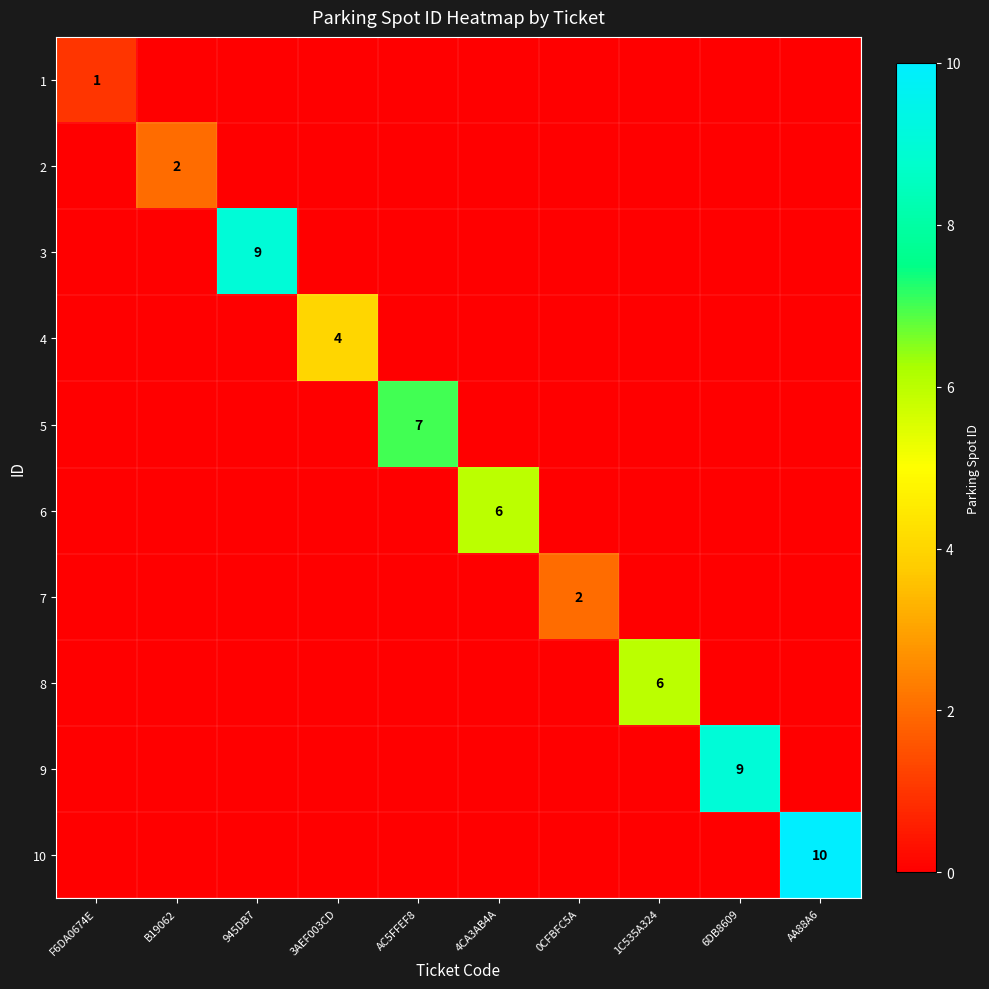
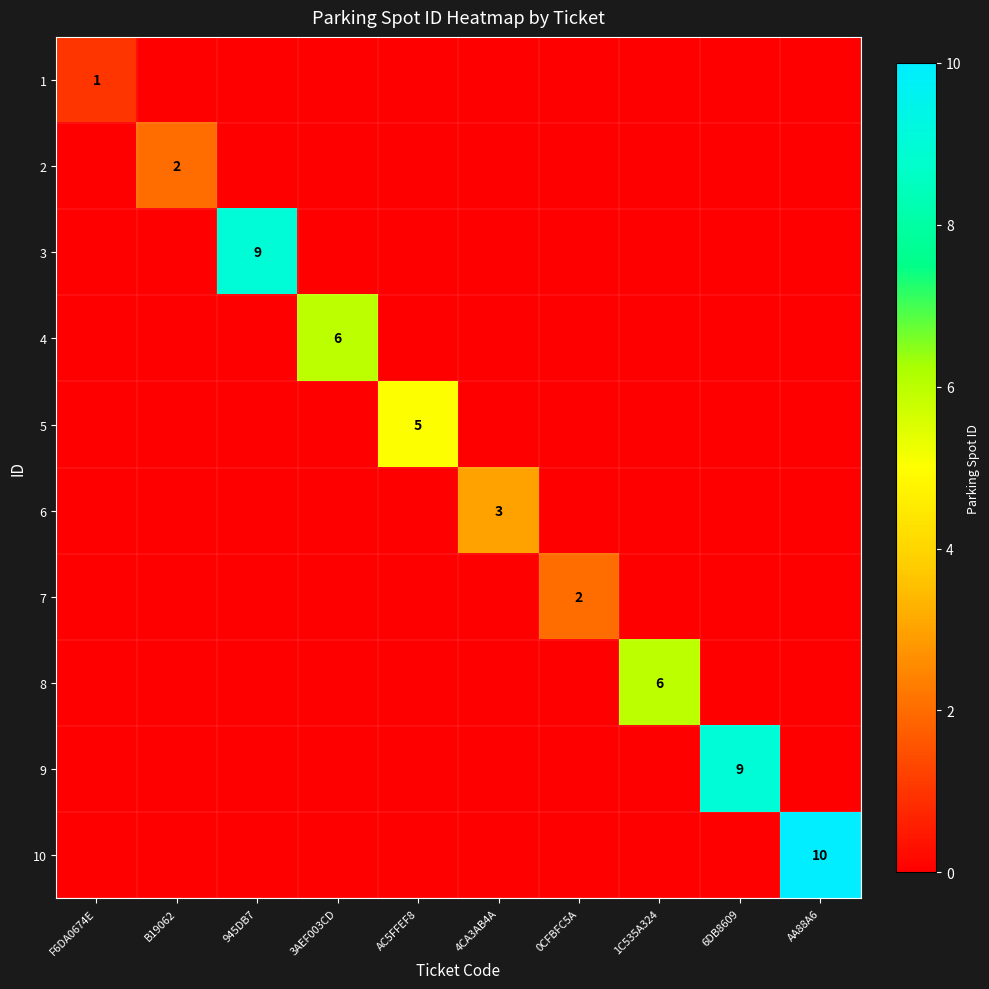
  {
    "1": {
      "F6DA0674E": 1
    },
    "2": {
      "B19062": 2
    },
    "3": {
      "945DB7": 9
    },
    "4": {
-     "3AEF003CD": 4
+     "3AEF003CD": 6
    },
    "5": {
-     "AC5FFEF8": 7
+     "AC5FFEF8": 5
    },
    "6": {
-     "4CA3AB4A": 6
+     "4CA3AB4A": 3
    },
    "7": {
      "0CFBFC5A": 2
    },
    "8": {
      "1C535A324": 6
    },
    "9": {
      "6DB8609": 9
    },
    "10": {
      "AA88A6": 10
    }
  }
